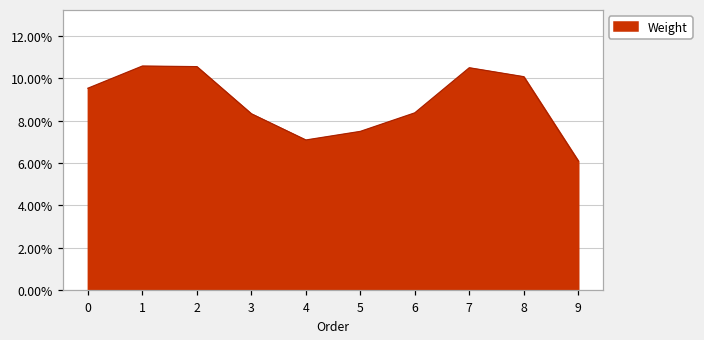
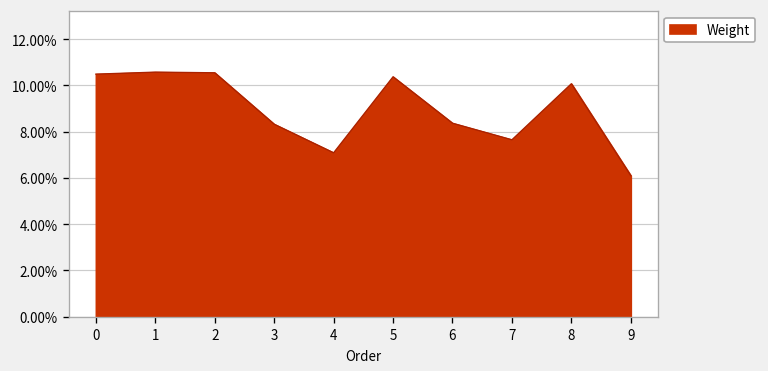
  {
-   "0": "9.5%",
+   "0": "10.5%",
    "1": "10.6%",
    "2": "10.5%",
    "3": "8.3%",
    "4": "7.1%",
-   "5": "7.5%",
+   "5": "10.4%",
    "6": "8.4%",
-   "7": "10.5%",
+   "7": "7.6%",
    "8": "10.1%",
    "9": "6.1%"
  }
